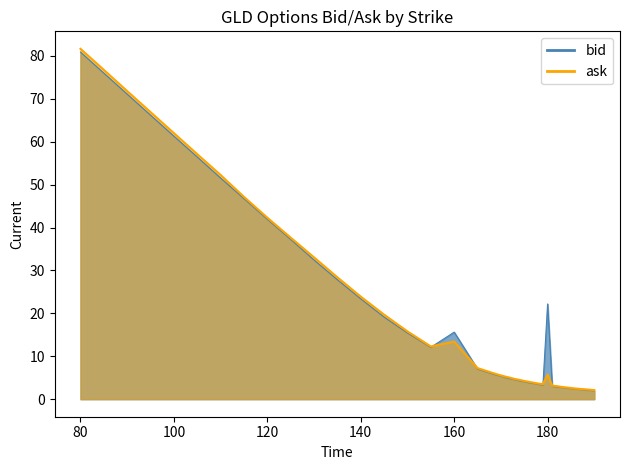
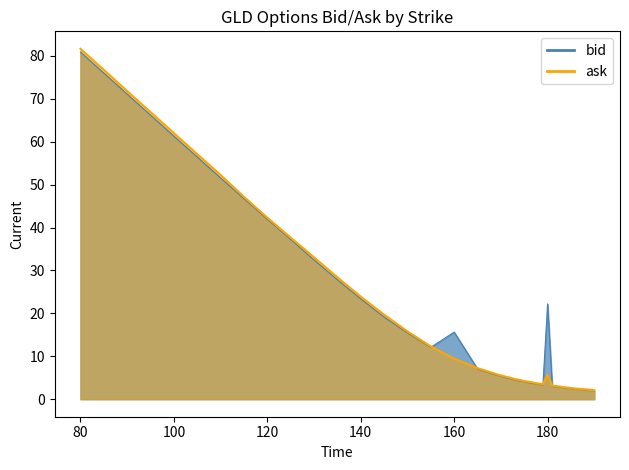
  {
    "bid": {
      "80": 81,
      "100": 61,
      "160": 16,
      "180": 22
    },
    "ask": {
      "80": 82,
      "100": 62,
-     "160": 13,
+     "160": 9,
      "180": 6
    }
  }
